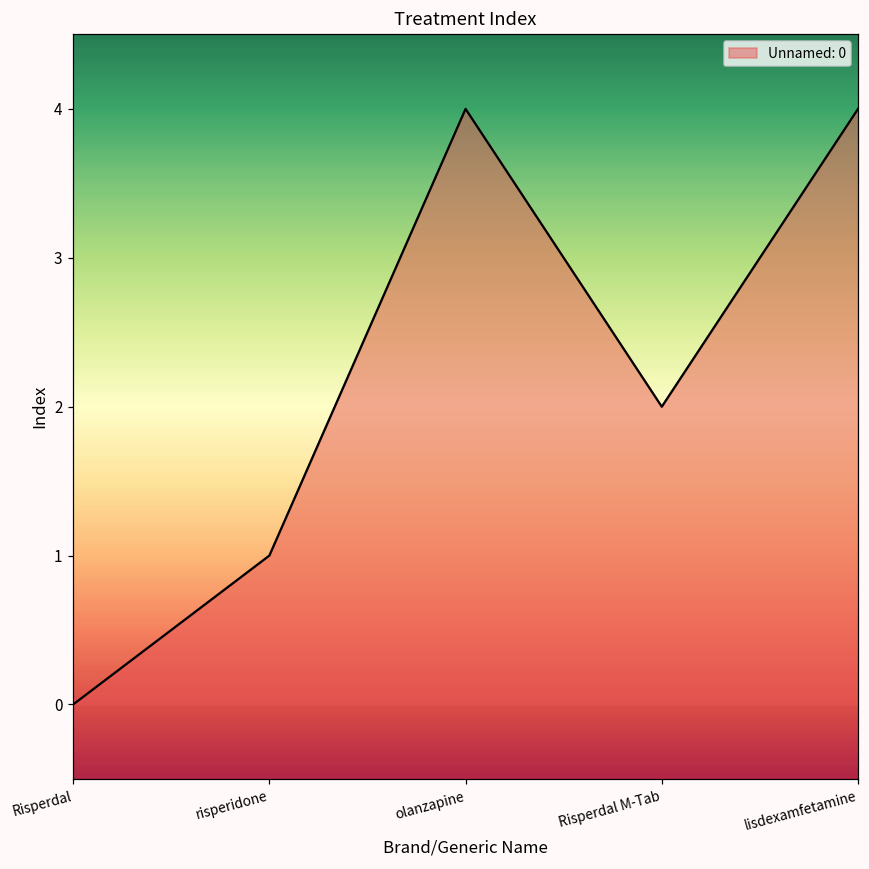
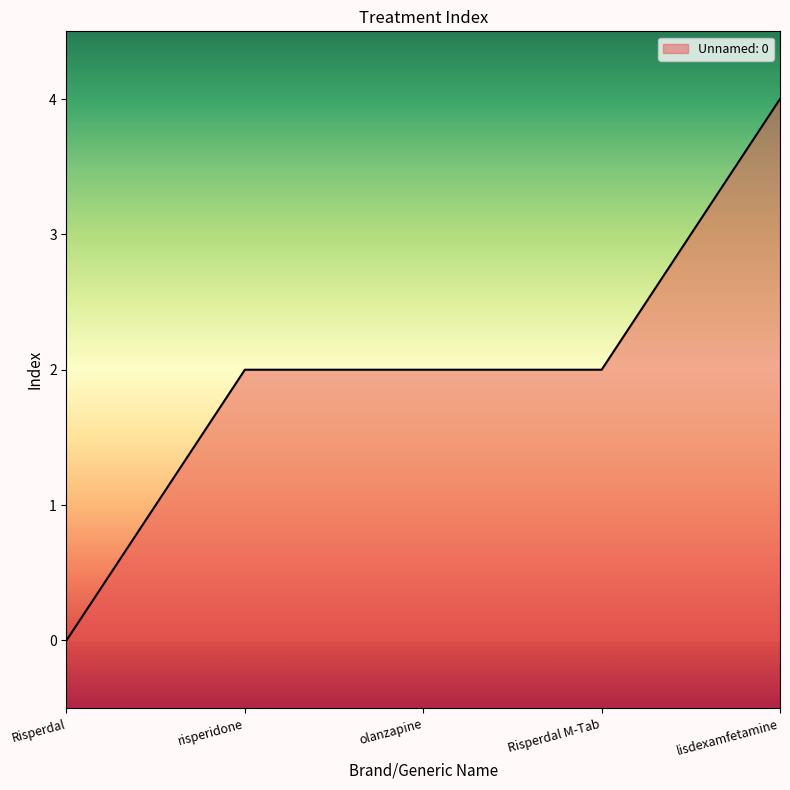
  {
    "Risperdal": 0,
-   "risperidone": 1,
-   "olanzapine": 4,
+   "risperidone": 2,
+   "olanzapine": 2,
    "Risperdal M-Tab": 2,
    "lisdexamfetamine": 4
  }
